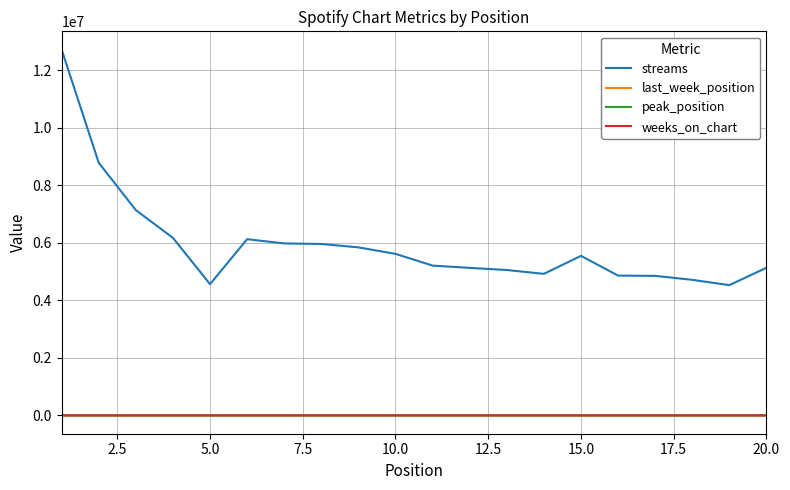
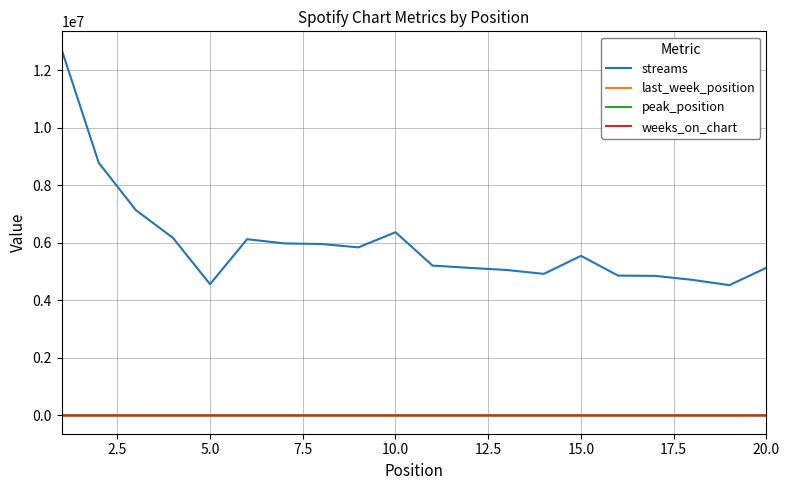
  {
    "streams": {
      "5.0": 4600000,
-     "10.0": 5600000,
+     "10.0": 6400000,
      "15.0": 5600000,
      "20.0": 5100000
    },
    "weeks_on_chart": {
      "5.0": 0,
      "10.0": 0,
      "15.0": 0,
      "20.0": 0
    }
  }
